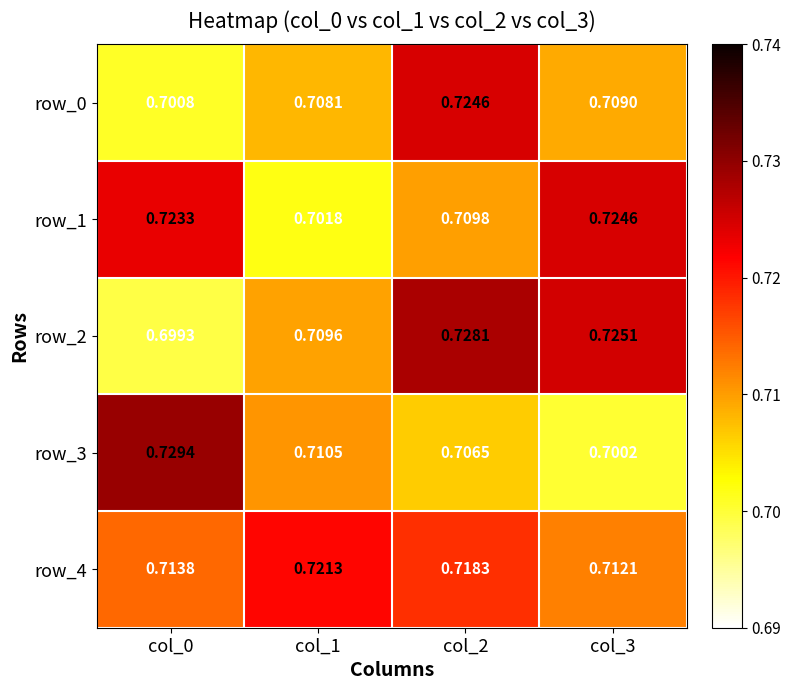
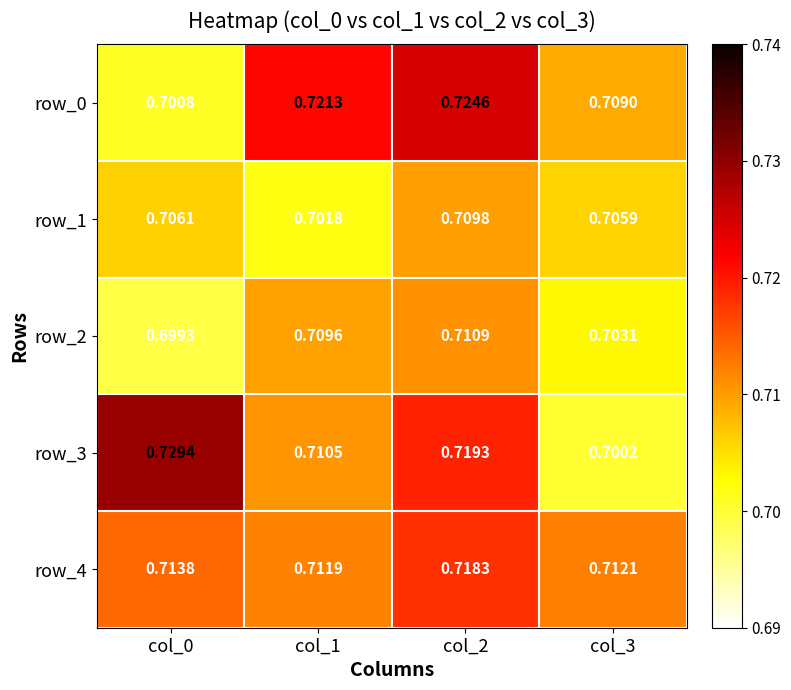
  {
    "row_0": {
      "col_0": 0.7008,
-     "col_1": 0.7081,
+     "col_1": 0.7213,
      "col_2": 0.7246,
      "col_3": 0.7090
    },
    "row_1": {
-     "col_0": 0.7233,
+     "col_0": 0.7061,
      "col_1": 0.7018,
      "col_2": 0.7098,
-     "col_3": 0.7246
+     "col_3": 0.7059
    },
    "row_2": {
      "col_0": 0.6993,
      "col_1": 0.7096,
-     "col_2": 0.7281,
-     "col_3": 0.7251
+     "col_2": 0.7109,
+     "col_3": 0.7031
    },
    "row_3": {
      "col_0": 0.7294,
      "col_1": 0.7105,
-     "col_2": 0.7065,
+     "col_2": 0.7193,
      "col_3": 0.7002
    },
    "row_4": {
      "col_0": 0.7138,
-     "col_1": 0.7213,
+     "col_1": 0.7119,
      "col_2": 0.7183,
      "col_3": 0.7121
    }
  }
